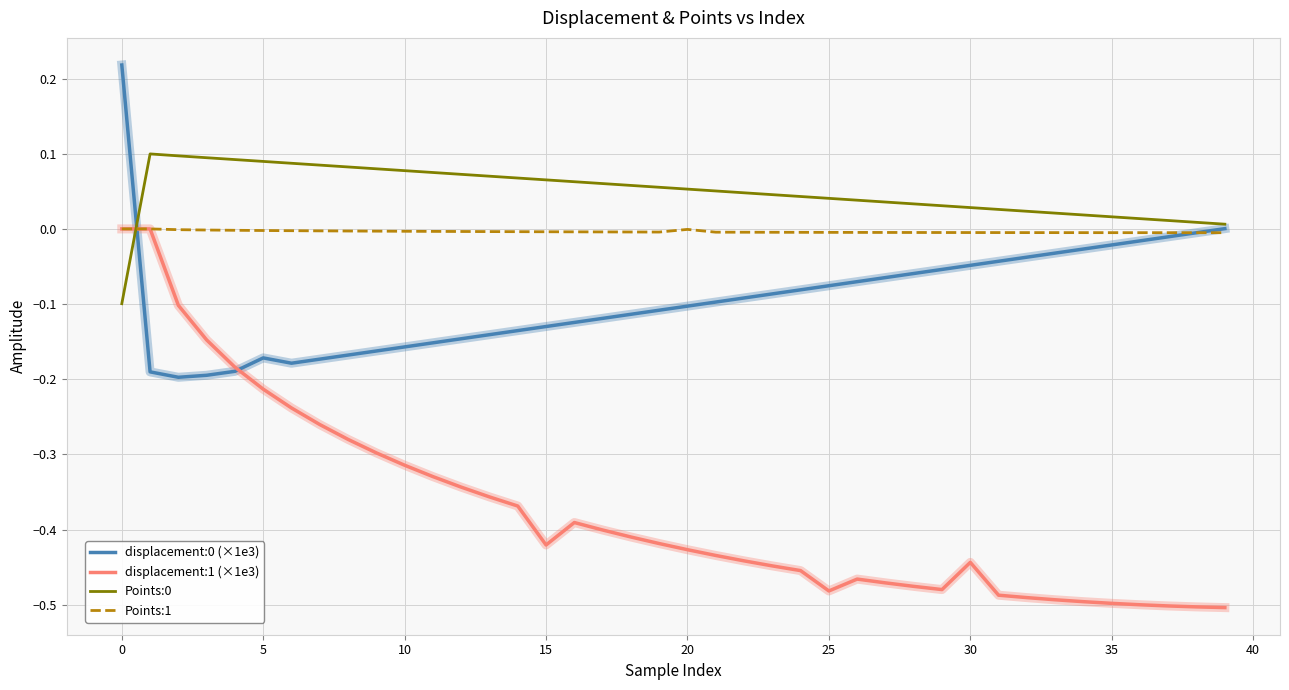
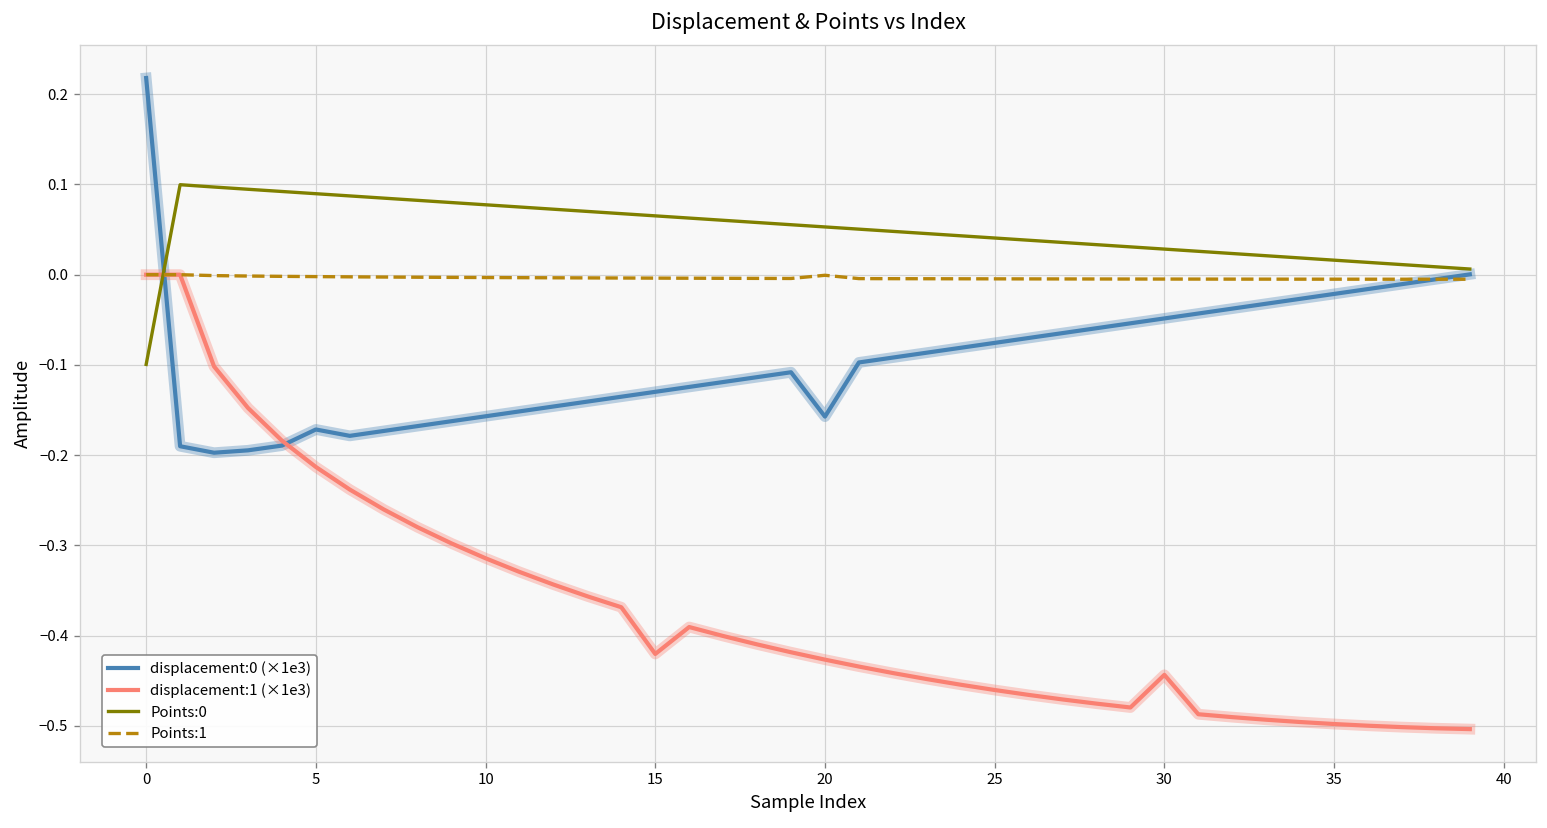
  {
    "displacement:0 (×1e3)": {
      "0": 0.22,
      "5": -0.17,
      "10": -0.16,
      "15": -0.13,
-     "20": -0.10,
+     "20": -0.16,
      "25": -0.08,
      "30": -0.05,
      "35": -0.02
    },
    "displacement:1 (×1e3)": {
      "5": -0.21,
      "10": -0.31,
      "15": -0.42,
      "20": -0.43,
-     "25": -0.48,
+     "25": -0.46,
      "30": -0.44,
      "35": -0.50
    }
  }
